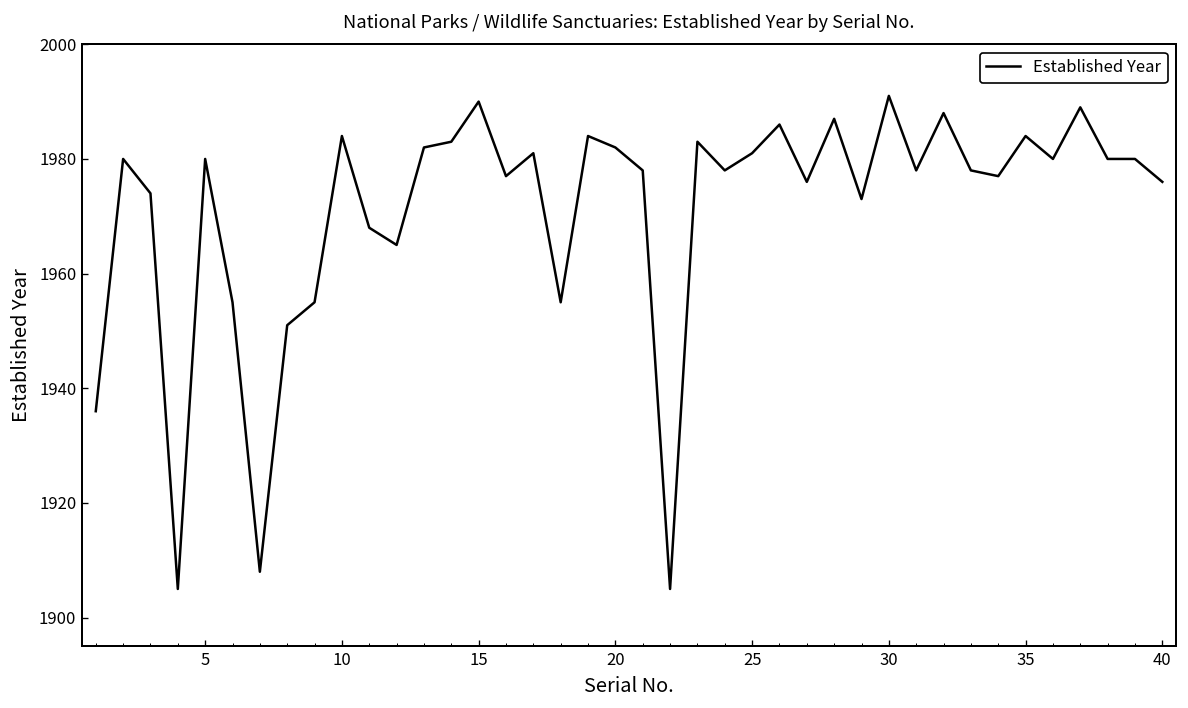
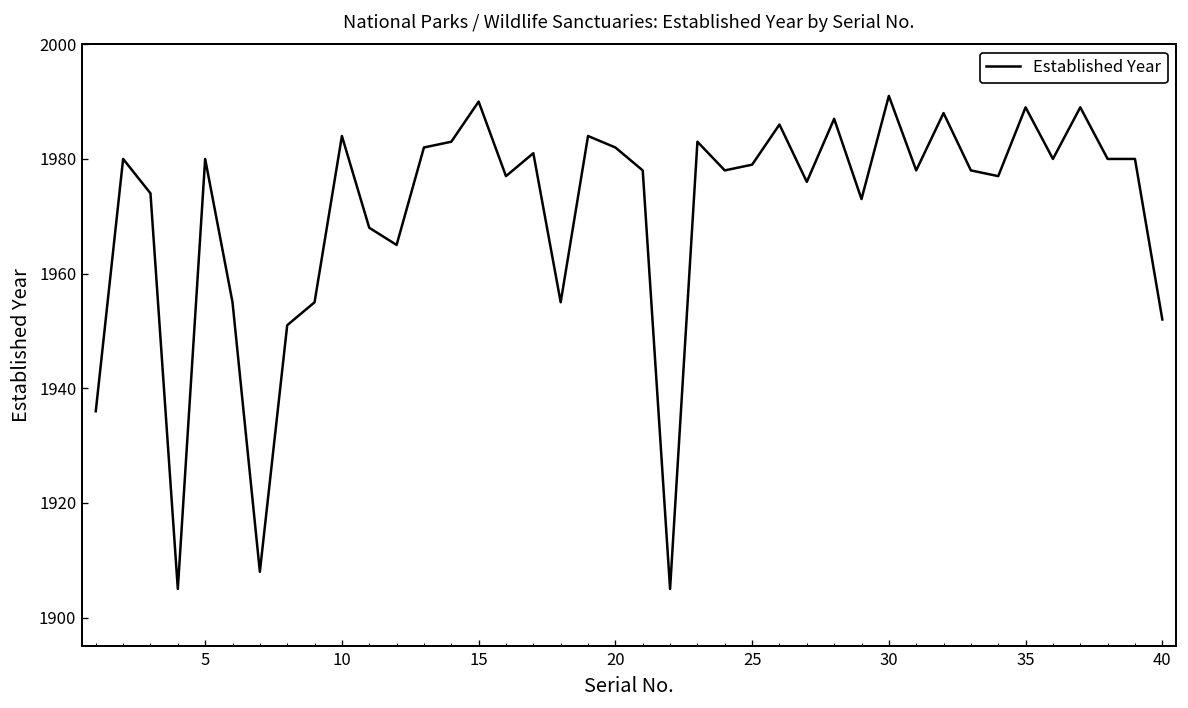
  {
    "5": 1980,
    "10": 1984,
    "15": 1990,
    "20": 1982,
-   "25": 1981,
+   "25": 1979,
    "30": 1991,
-   "35": 1984,
-   "40": 1976
+   "35": 1989,
+   "40": 1952
  }
